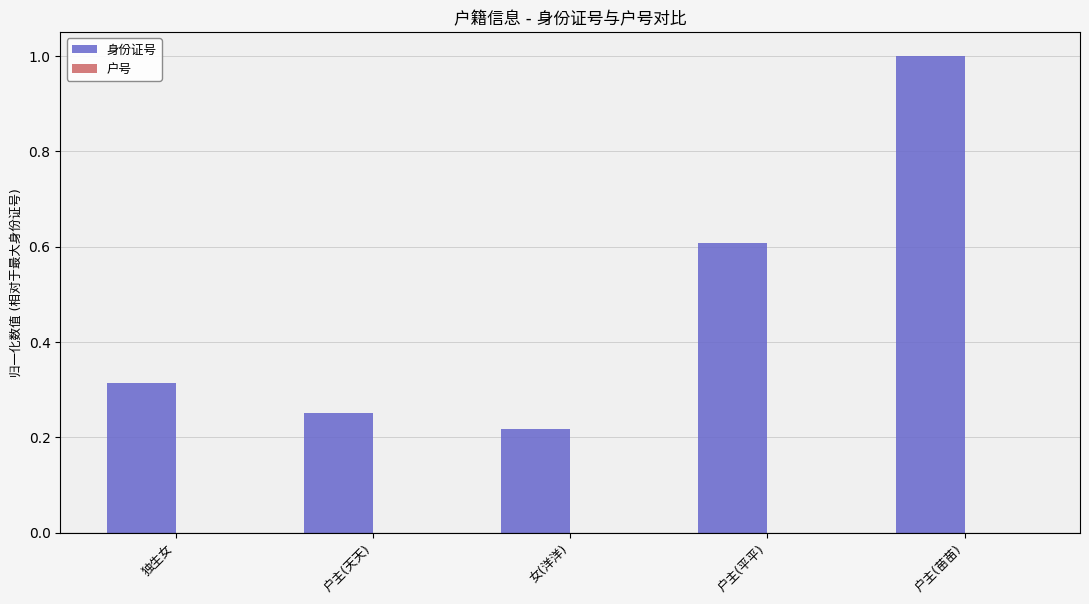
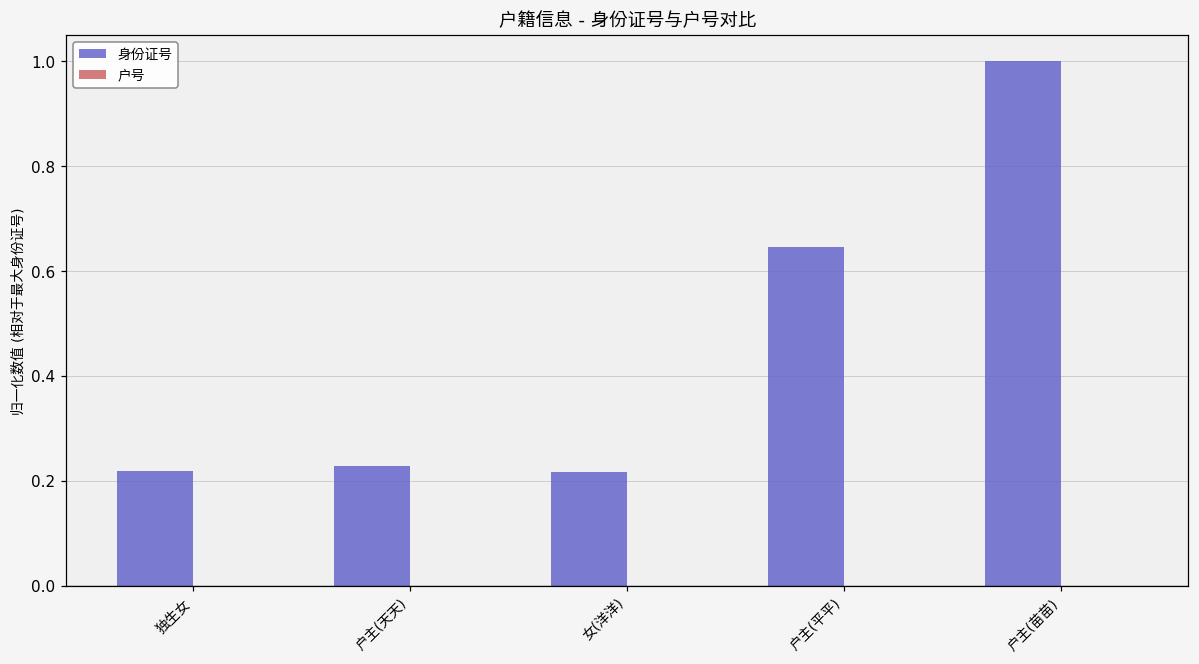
  {
    "身份证号": {
-     "独生女": 0.31,
-     "户主(天天)": 0.25,
+     "独生女": 0.22,
+     "户主(天天)": 0.23,
      "女(洋洋)": 0.22,
-     "户主(平平)": 0.61,
+     "户主(平平)": 0.65,
      "户主(苗苗)": 1.00
    },
    "户号": {
      "女(洋洋)": 0.00,
      "户主(平平)": 0.00
    }
  }
